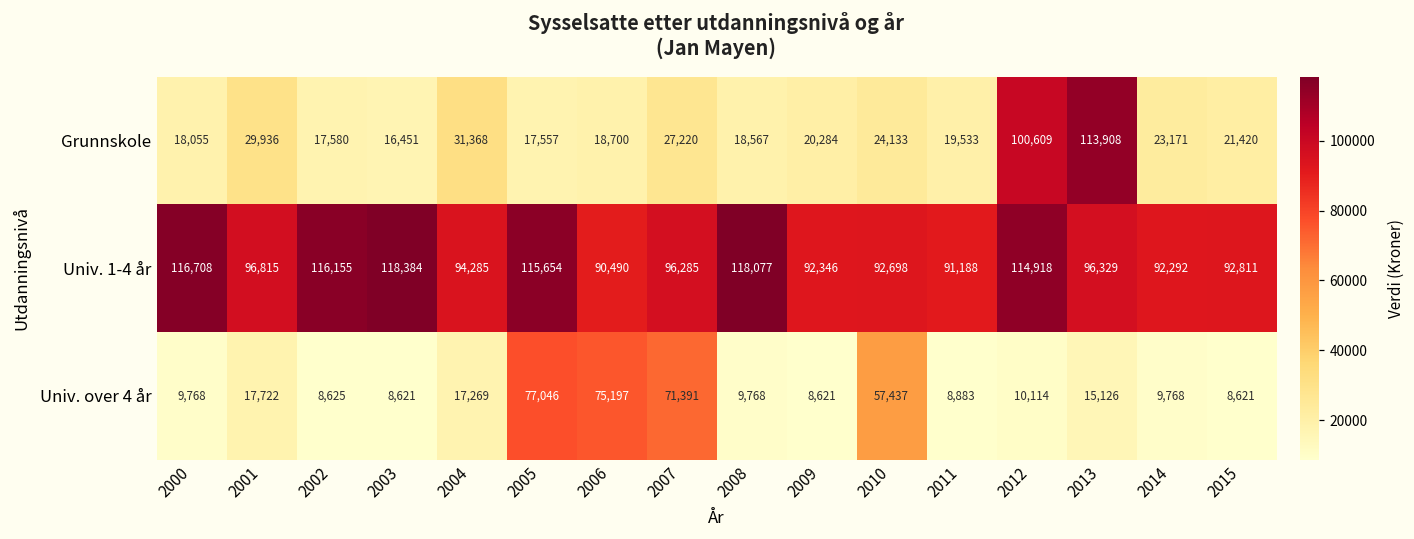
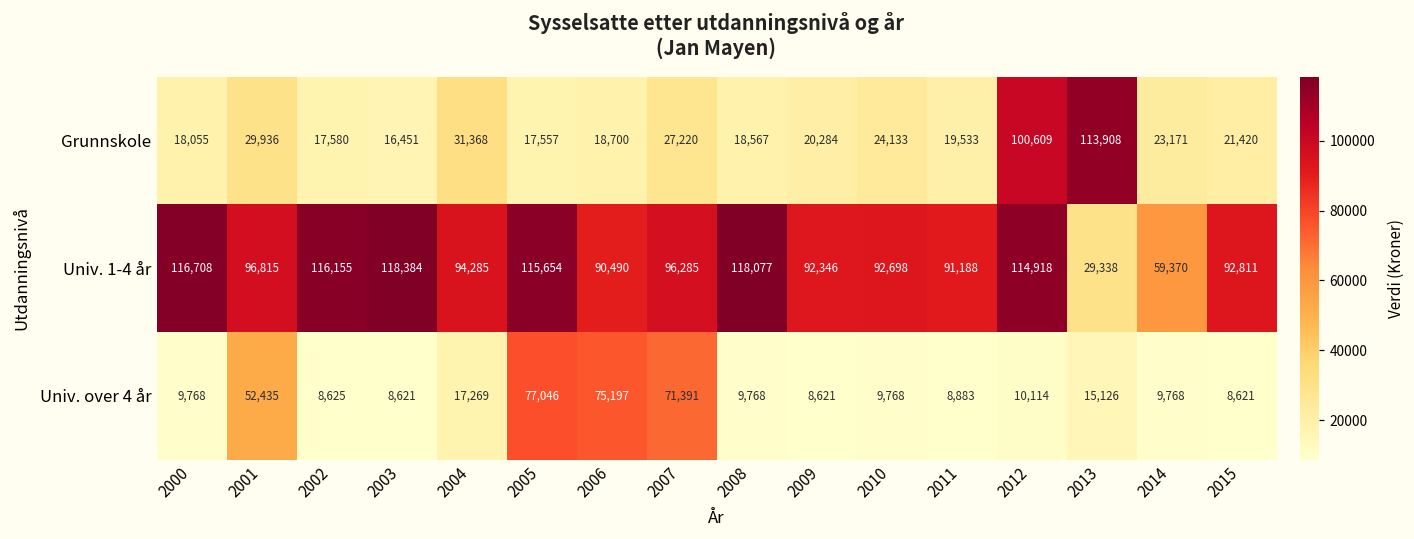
  {
    "Grunnskole": {
      "2000": "18,055",
      "2001": "29,936",
      "2002": "17,580",
      "2003": "16,451",
      "2004": "31,368",
      "2005": "17,557",
      "2006": "18,700",
      "2007": "27,220",
      "2008": "18,567",
      "2009": "20,284",
      "2010": "24,133",
      "2011": "19,533",
      "2012": "100,609",
      "2013": "113,908",
      "2014": "23,171",
      "2015": "21,420"
    },
    "Univ. 1-4 år": {
      "2000": "116,708",
      "2001": "96,815",
      "2002": "116,155",
      "2003": "118,384",
      "2004": "94,285",
      "2005": "115,654",
      "2006": "90,490",
      "2007": "96,285",
      "2008": "118,077",
      "2009": "92,346",
      "2010": "92,698",
      "2011": "91,188",
      "2012": "114,918",
-     "2013": "96,329",
-     "2014": "92,292",
+     "2013": "29,338",
+     "2014": "59,370",
      "2015": "92,811"
    },
    "Univ. over 4 år": {
      "2000": "9,768",
-     "2001": "17,722",
+     "2001": "52,435",
      "2002": "8,625",
      "2003": "8,621",
      "2004": "17,269",
      "2005": "77,046",
      "2006": "75,197",
      "2007": "71,391",
      "2008": "9,768",
      "2009": "8,621",
-     "2010": "57,437",
+     "2010": "9,768",
      "2011": "8,883",
      "2012": "10,114",
      "2013": "15,126",
      "2014": "9,768",
      "2015": "8,621"
    }
  }
